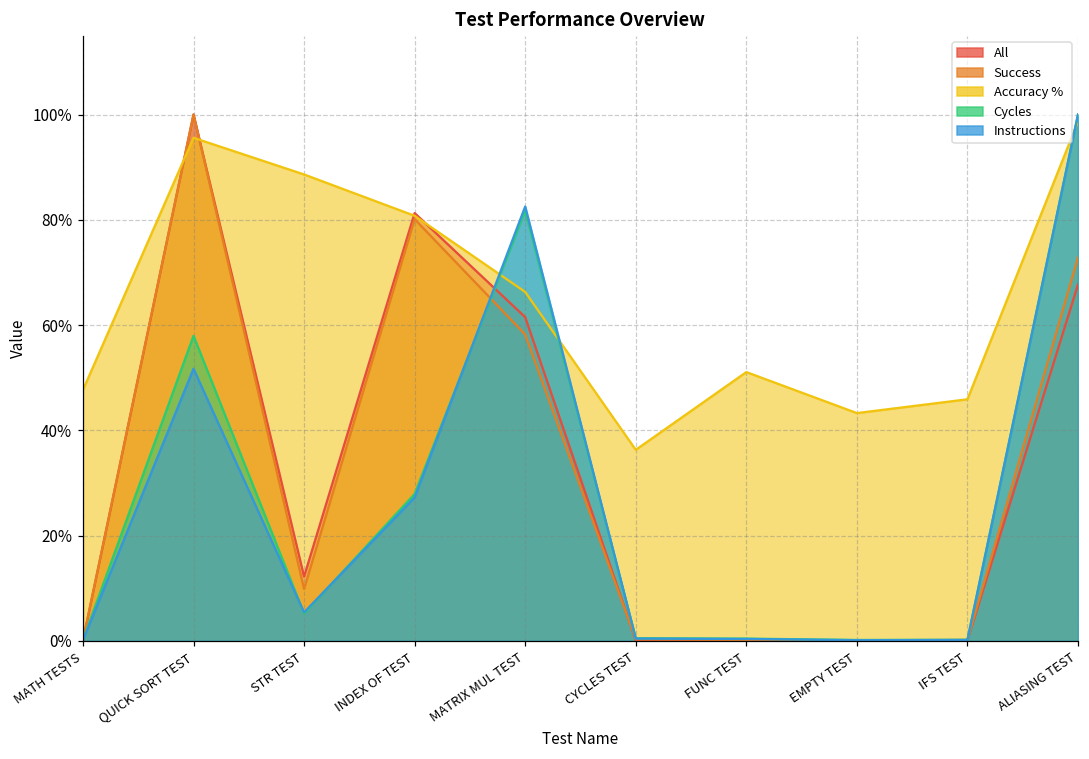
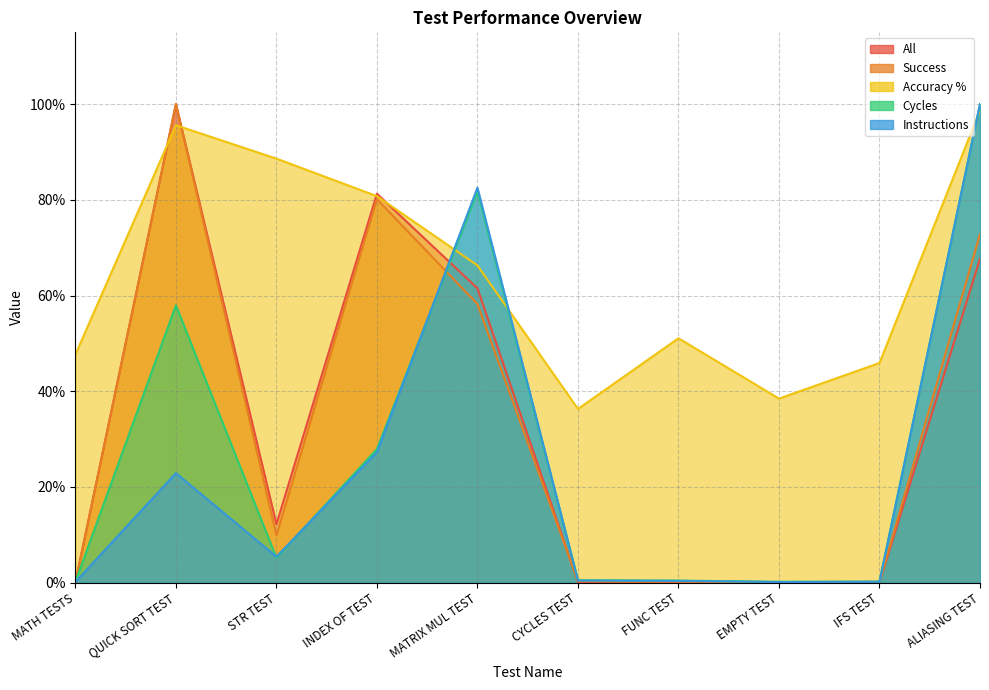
  {
    "Accuracy %": {
      "MATH TESTS": "48%",
      "QUICK SORT TEST": "96%",
      "STR TEST": "89%",
      "MATRIX MUL TEST": "66%",
      "CYCLES TEST": "36%",
      "FUNC TEST": "51%",
-     "EMPTY TEST": "43%",
+     "EMPTY TEST": "38%",
      "IFS TEST": "46%",
      "ALIASING TEST": "99%"
    },
    "Cycles": {
      "QUICK SORT TEST": "58%",
      "INDEX OF TEST": "28%",
      "MATRIX MUL TEST": "82%"
    },
    "Instructions": {
-     "QUICK SORT TEST": "52%",
+     "QUICK SORT TEST": "23%",
      "INDEX OF TEST": "27%",
      "MATRIX MUL TEST": "83%"
    }
  }
